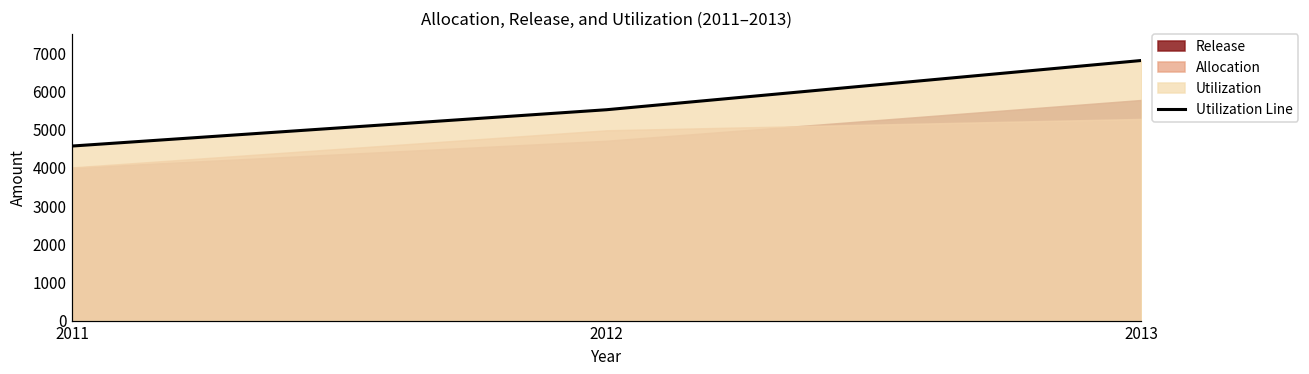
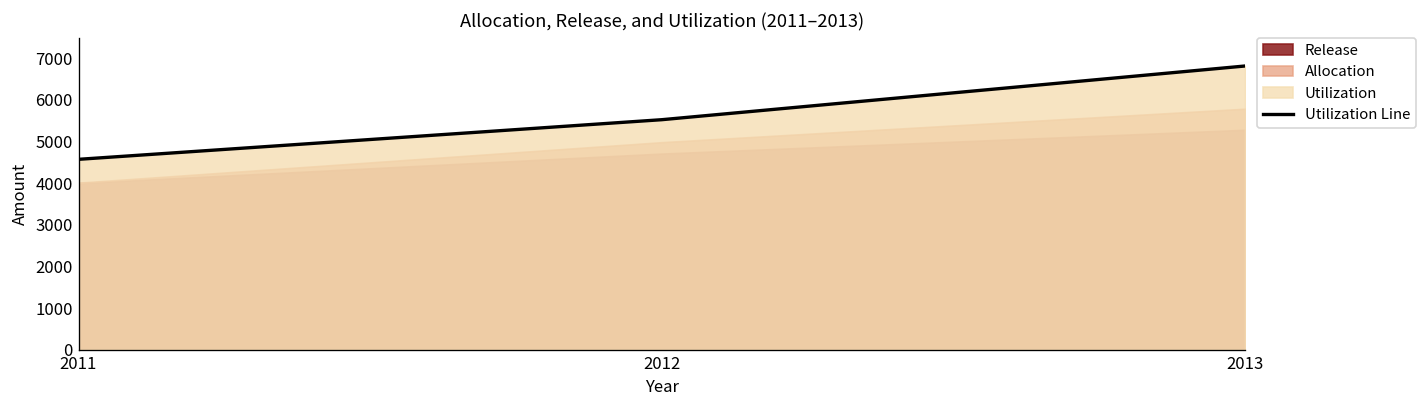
  {
    "Release": {
      "2012": 4700,
-     "2013": 5800
+     "2013": 5300
    },
    "Allocation": {
      "2012": 5000,
-     "2013": 5300
+     "2013": 5800
    },
    "Utilization": {
      "2011": 4600,
      "2012": 5500,
      "2013": 6800
    }
  }
